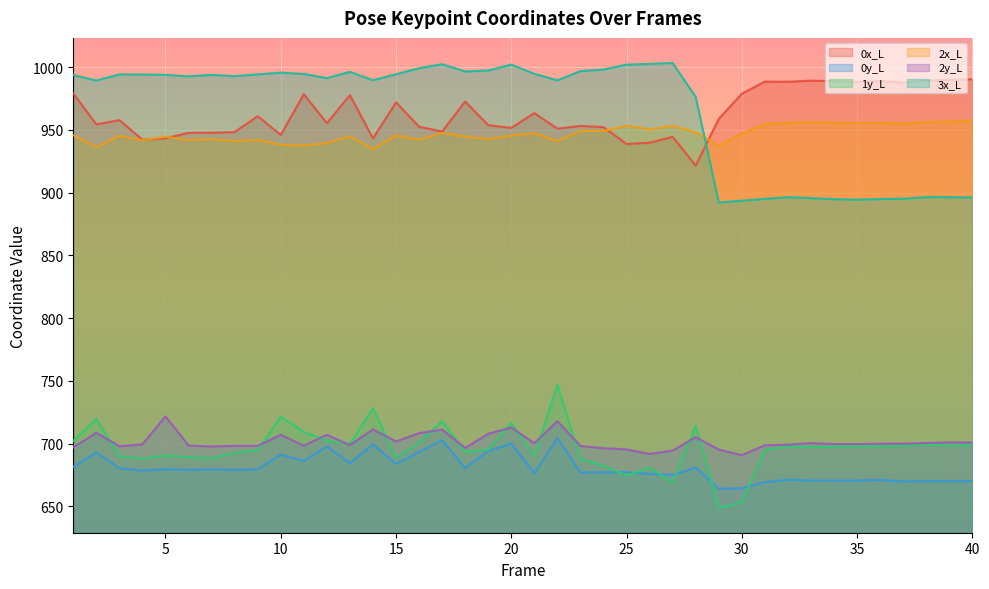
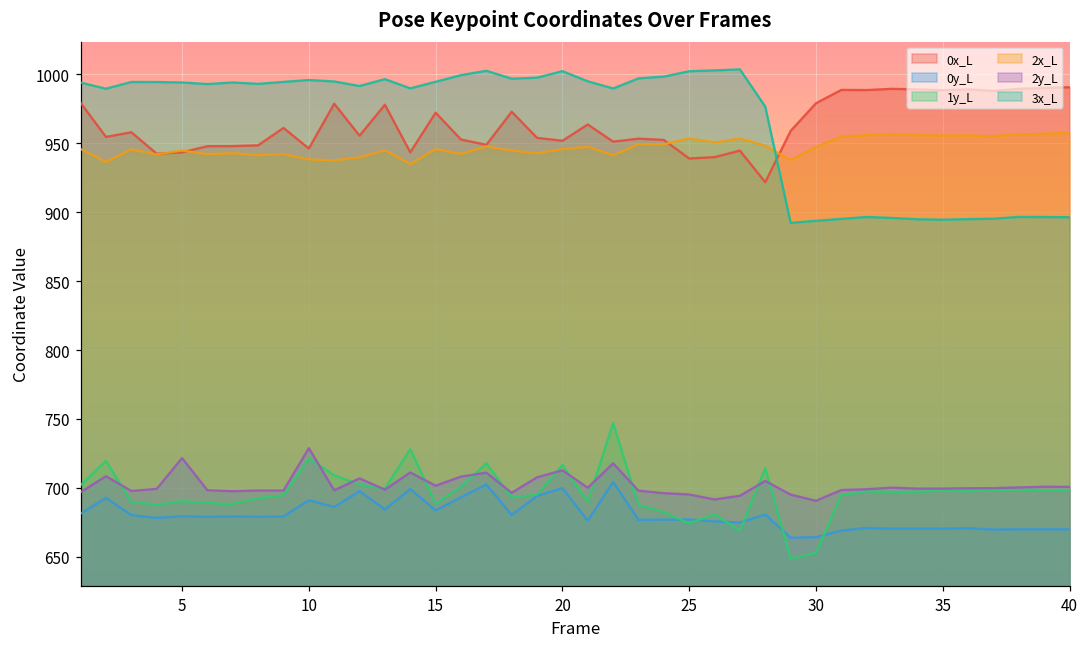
  {
    "2y_L": {
      "5": 722,
-     "10": 707,
+     "10": 729,
      "15": 702,
      "20": 713,
      "25": 695,
      "30": 691,
      "40": 701
    }
  }
